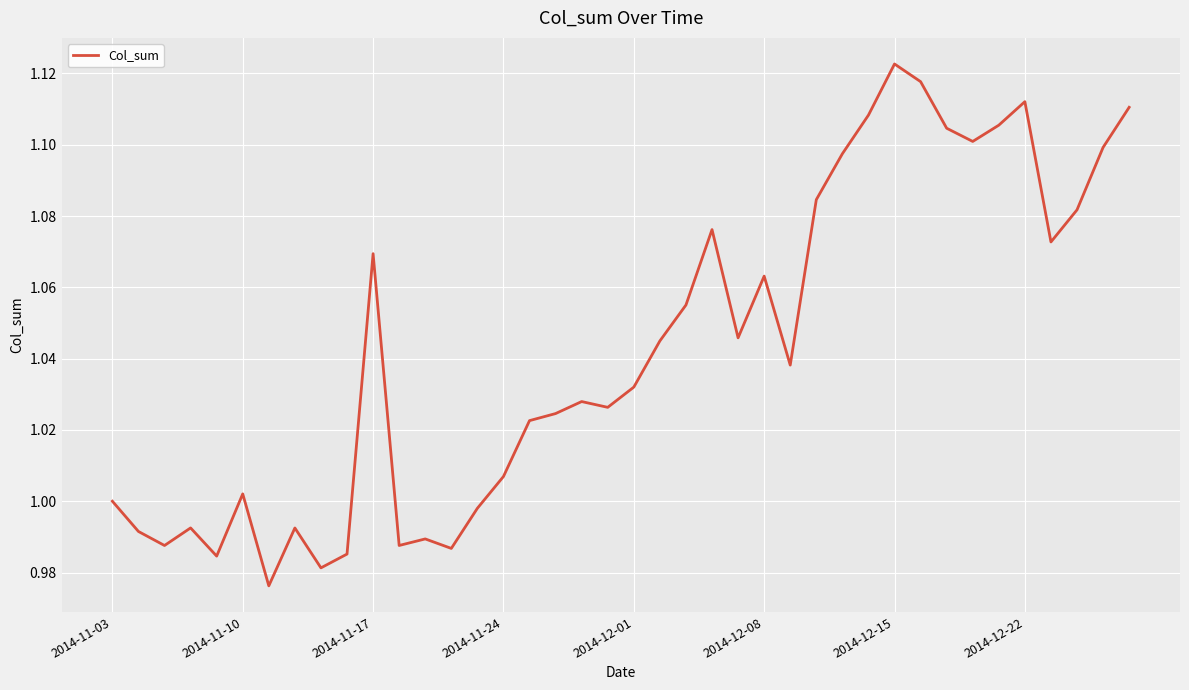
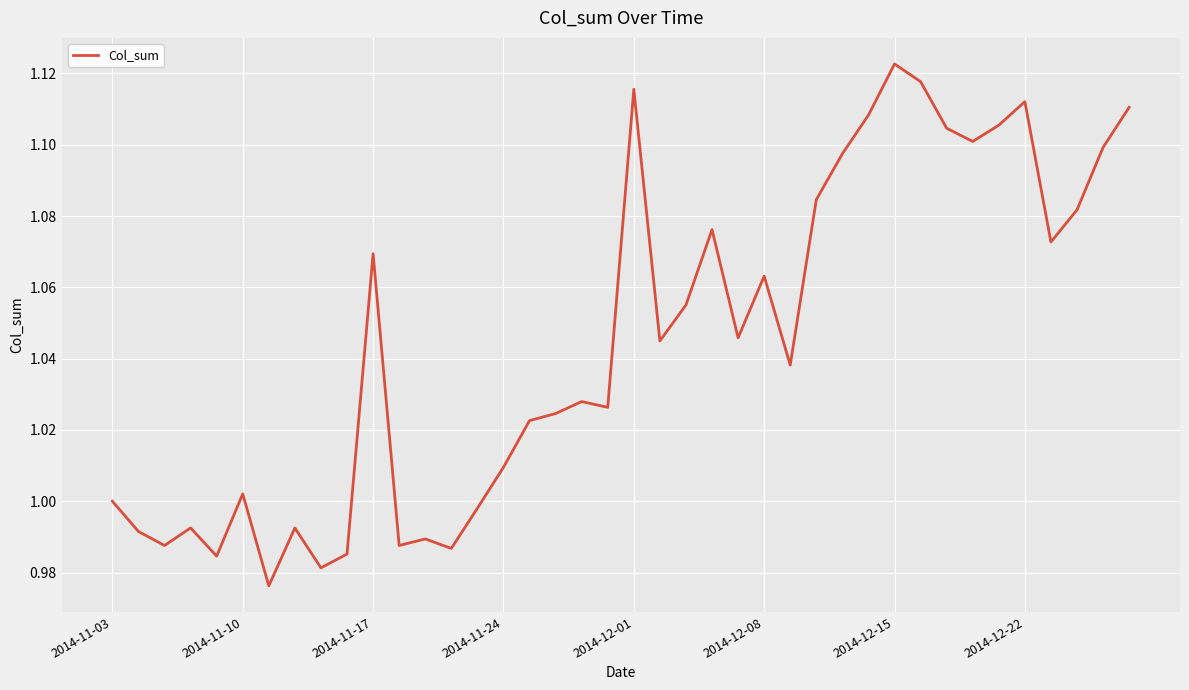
  {
    "2014-11-03": 1.000,
    "2014-11-10": 1.002,
    "2014-11-17": 1.069,
-   "2014-11-24": 1.007,
-   "2014-12-01": 1.032,
+   "2014-11-24": 1.010,
+   "2014-12-01": 1.116,
    "2014-12-08": 1.063,
    "2014-12-15": 1.123,
    "2014-12-22": 1.112
  }
